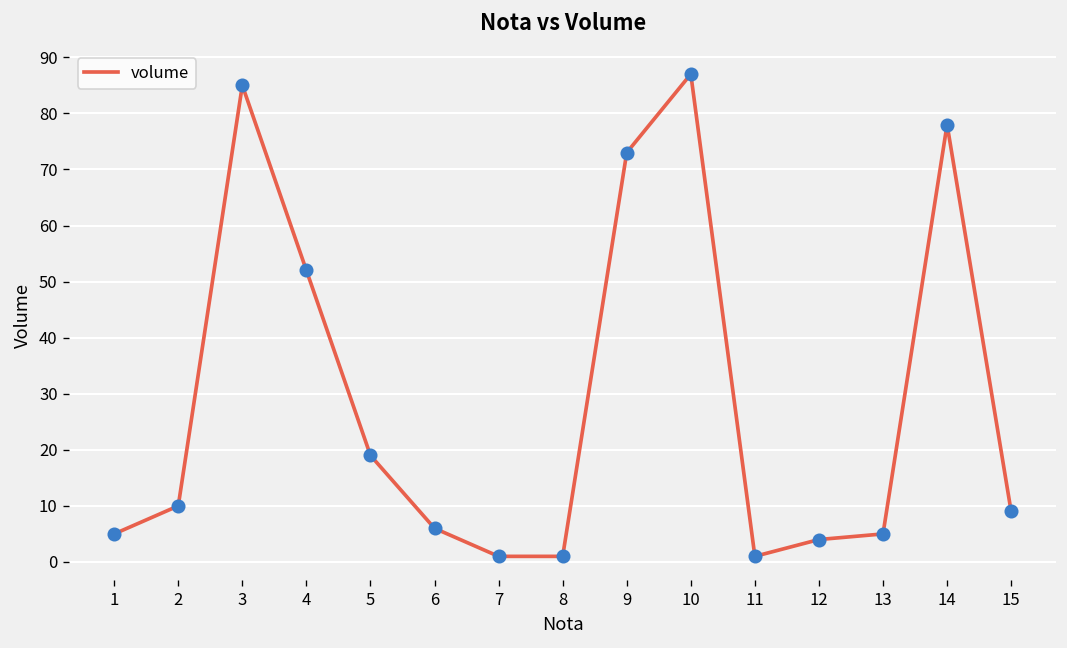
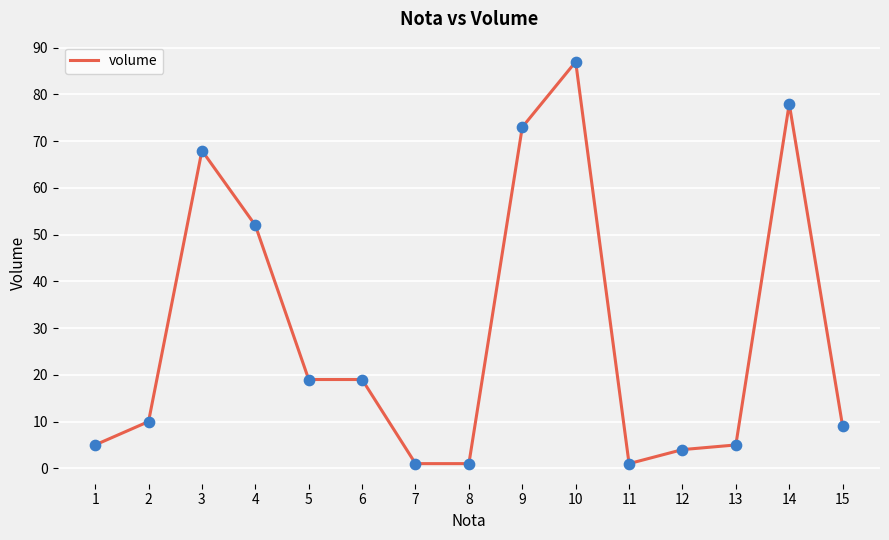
  {
    "1": 5,
    "2": 10,
-   "3": 85,
+   "3": 68,
    "4": 52,
    "5": 19,
-   "6": 6,
+   "6": 19,
    "7": 1,
    "8": 1,
    "9": 73,
    "10": 87,
    "11": 1,
    "12": 4,
    "13": 5,
    "14": 78,
    "15": 9
  }
